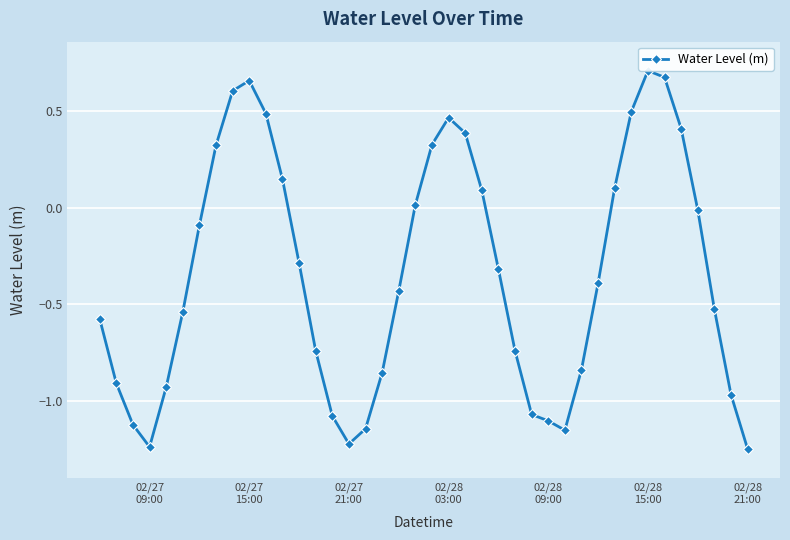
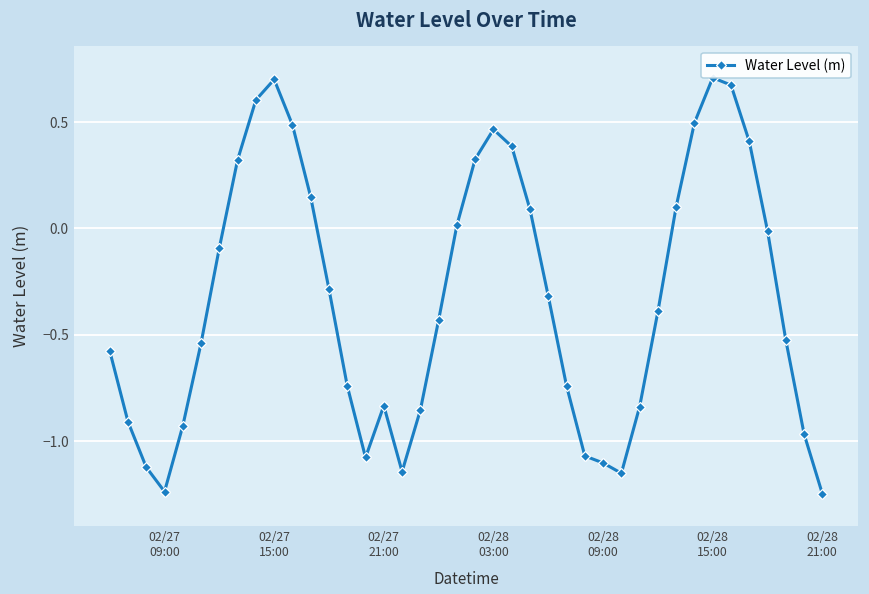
  {
    "02/27 09:00": -1.24,
-   "02/27 15:00": 0.66,
-   "02/27 21:00": -1.22,
+   "02/27 15:00": 0.70,
+   "02/27 21:00": -0.83,
    "02/28 03:00": 0.47,
    "02/28 09:00": -1.10,
    "02/28 21:00": -1.25
  }
